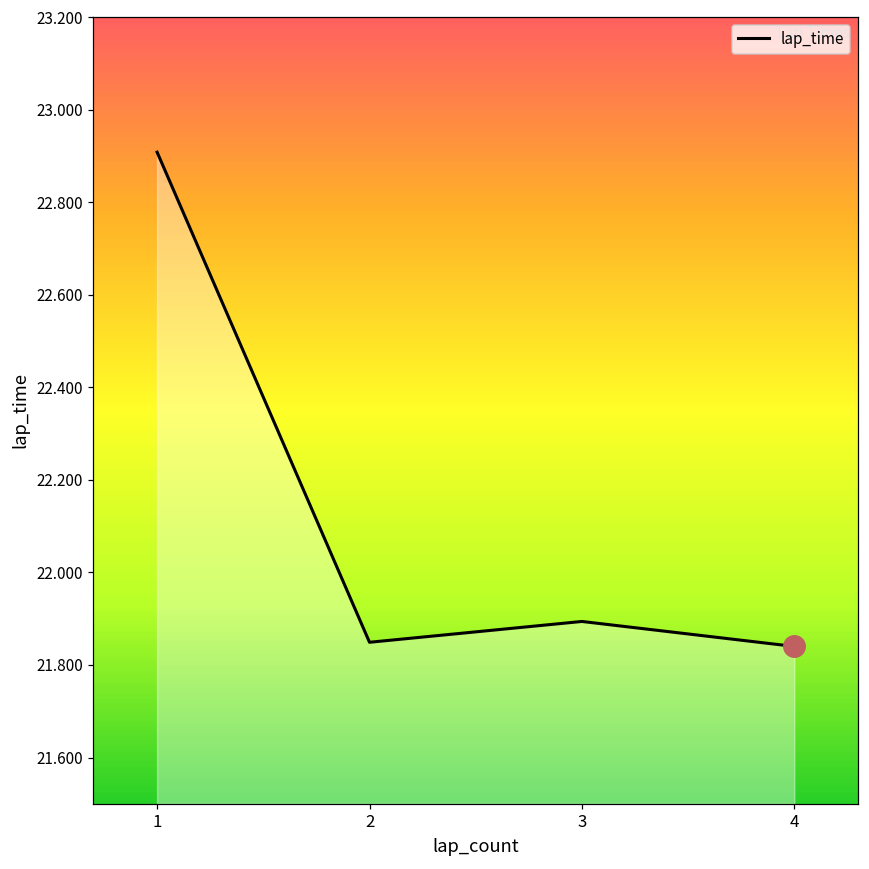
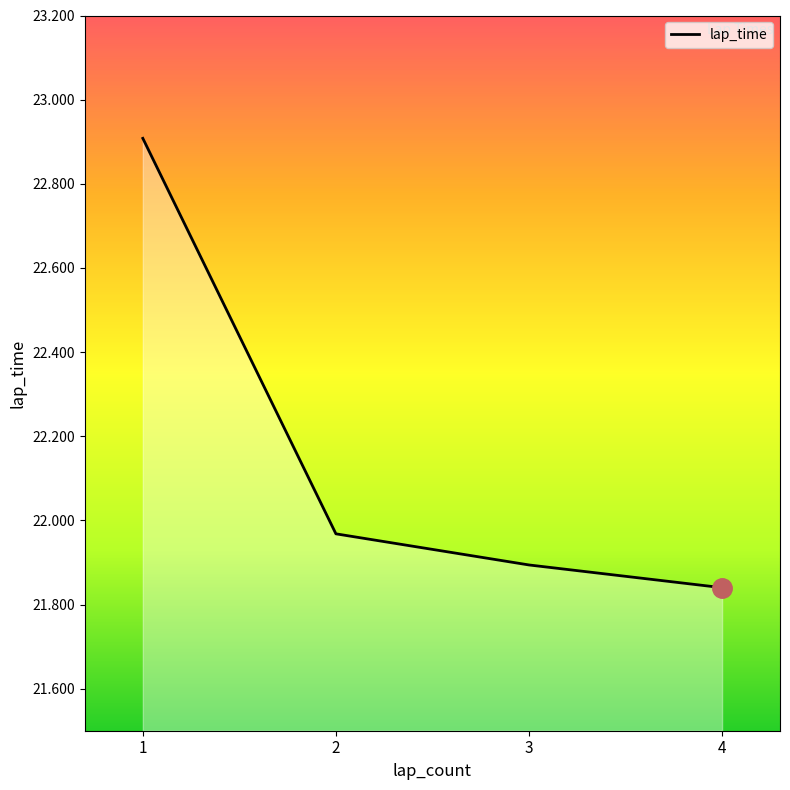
  {
    "lap_time": {
      "1": 22.91,
-     "2": 21.85,
+     "2": 21.97,
      "3": 21.89
    }
  }
